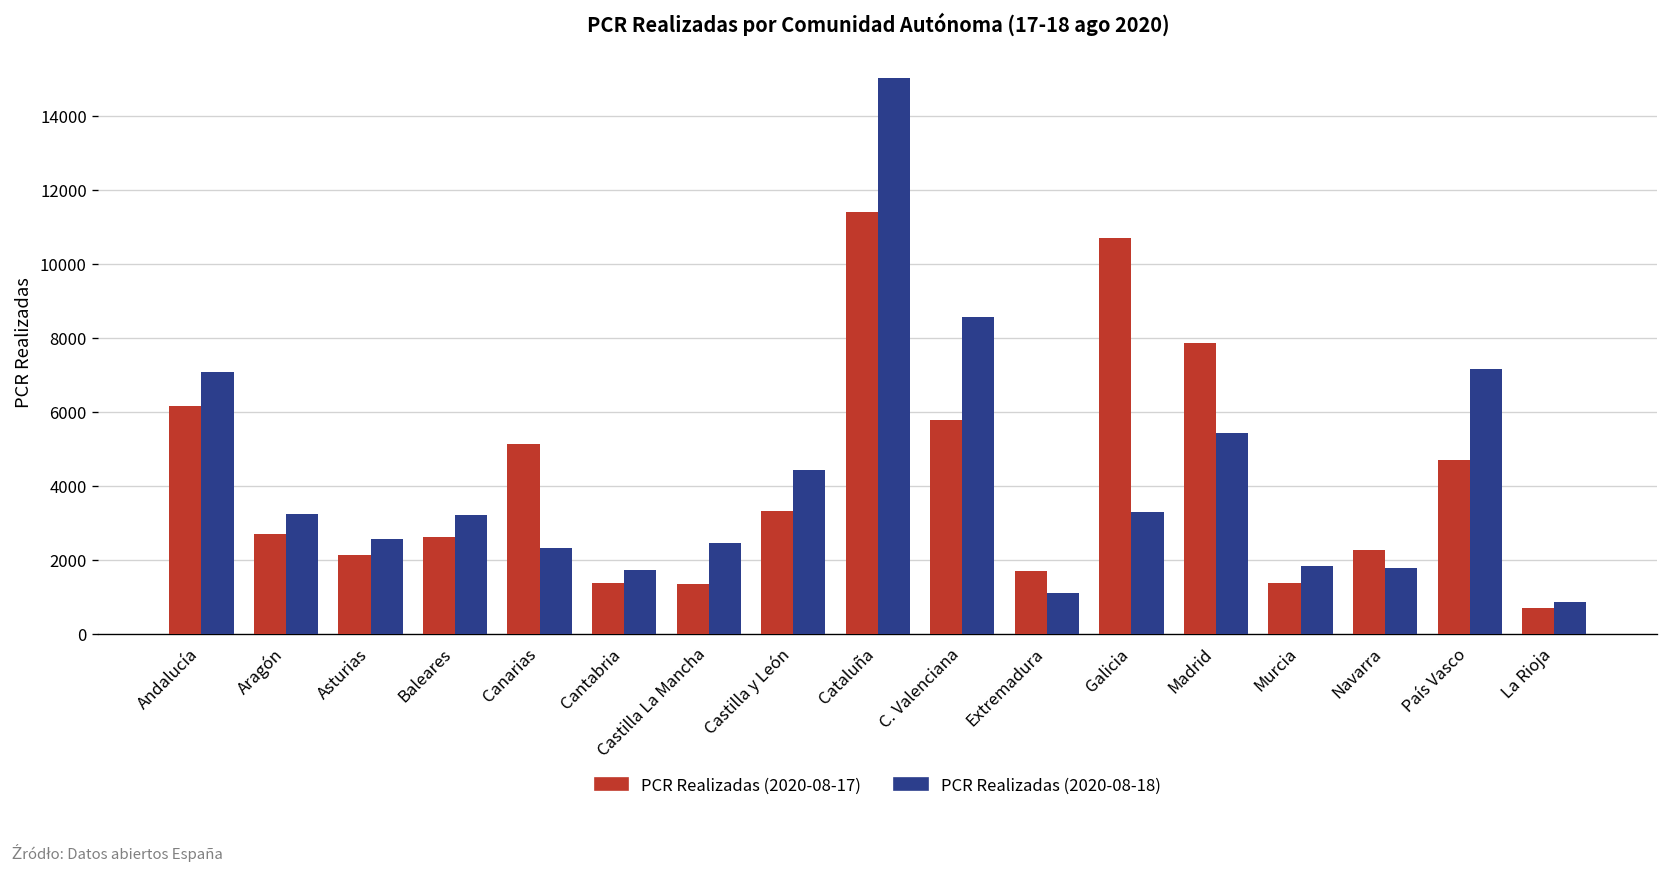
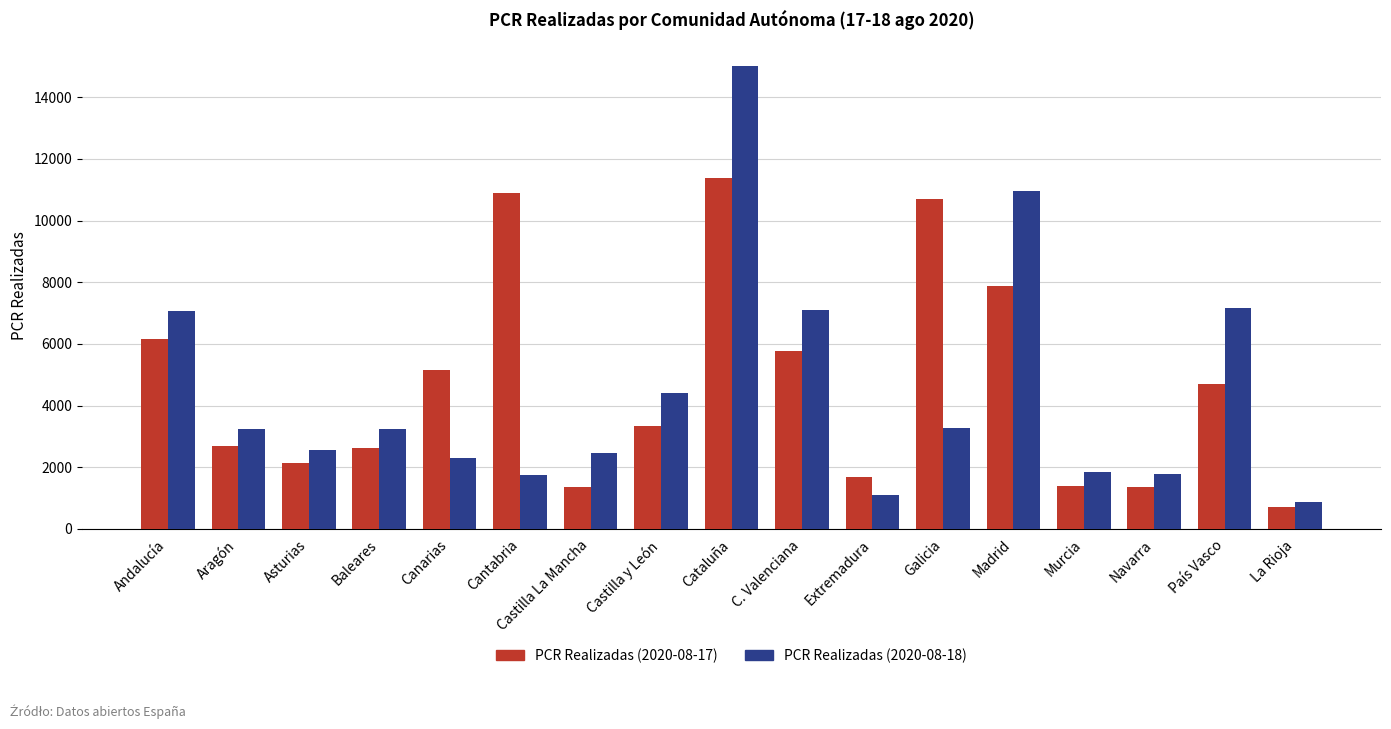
  {
    "PCR Realizadas (2020-08-17)": {
      "Andalucía": 6200,
      "Aragón": 2700,
      "Asturias": 2100,
      "Baleares": 2600,
      "Canarias": 5100,
-     "Cantabria": 1400,
+     "Cantabria": 10900,
      "Castilla La Mancha": 1300,
      "Castilla y León": 3300,
      "Cataluña": 11400,
      "C. Valenciana": 5800,
      "Extremadura": 1700,
      "Galicia": 10700,
      "Madrid": 7900,
      "Murcia": 1400,
-     "Navarra": 2300,
+     "Navarra": 1400,
      "País Vasco": 4700,
      "La Rioja": 700
    },
    "PCR Realizadas (2020-08-18)": {
      "Andalucía": 7100,
      "Aragón": 3200,
      "Asturias": 2600,
      "Baleares": 3200,
      "Canarias": 2300,
      "Cantabria": 1700,
      "Castilla La Mancha": 2500,
      "Castilla y León": 4400,
      "Cataluña": 15000,
-     "C. Valenciana": 8600,
+     "C. Valenciana": 7100,
      "Extremadura": 1100,
      "Galicia": 3300,
-     "Madrid": 5400,
+     "Madrid": 10900,
      "Murcia": 1800,
      "Navarra": 1800,
      "País Vasco": 7200,
      "La Rioja": 900
    }
  }
